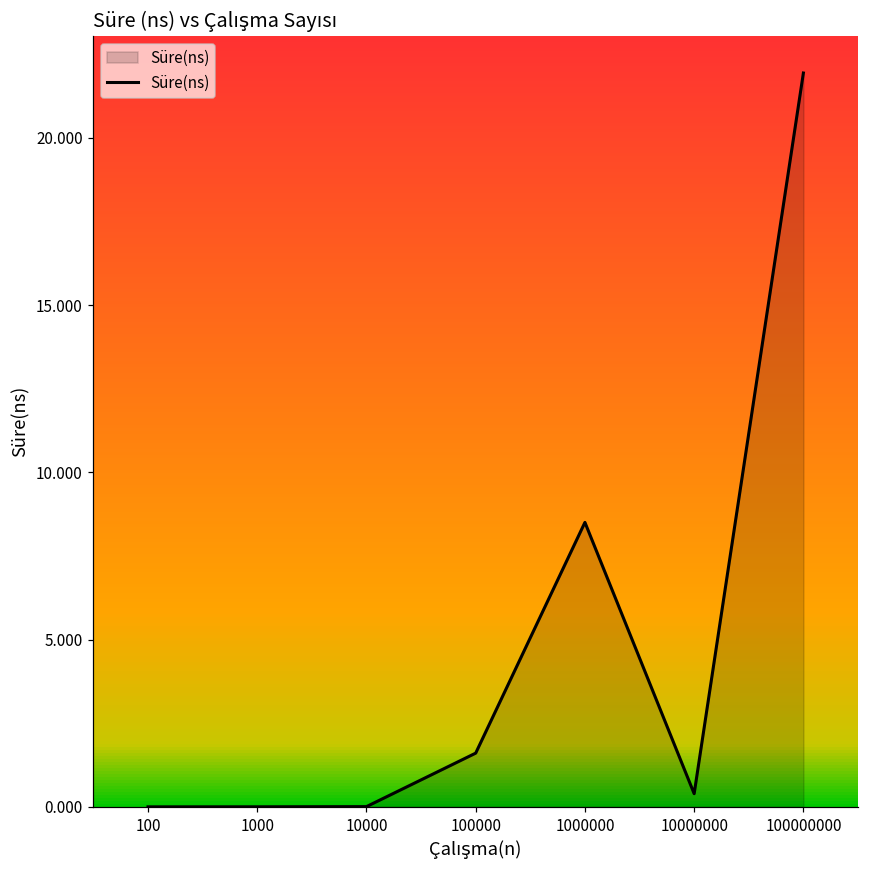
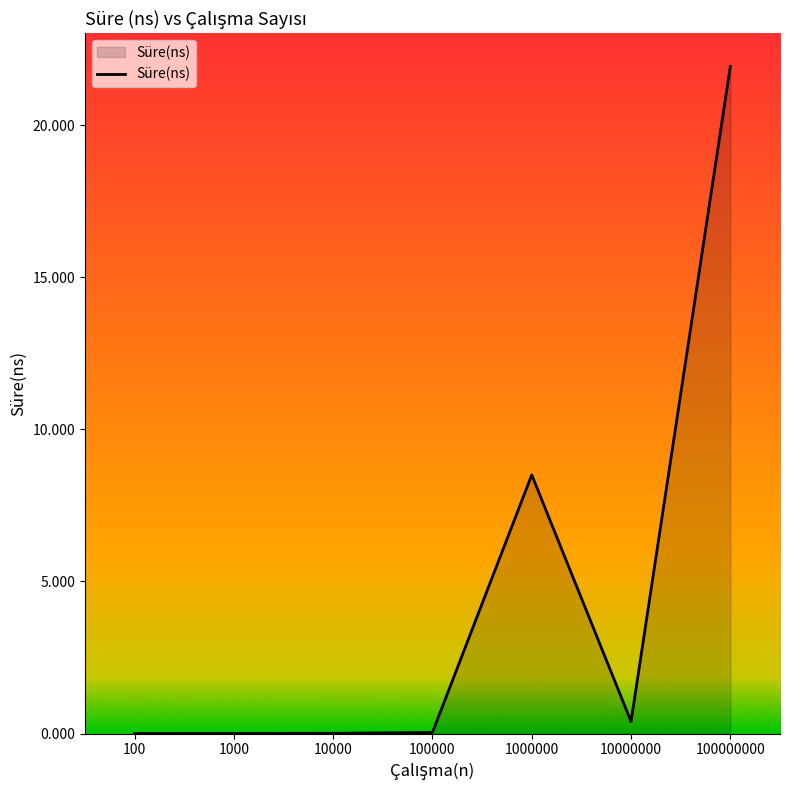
  {
    "100": 0.0,
    "1000": 0.0,
    "10000": 0.0,
-   "100000": 1.6,
+   "100000": 0.0,
    "1000000": 8.5,
    "10000000": 0.4,
    "100000000": 21.9
  }
